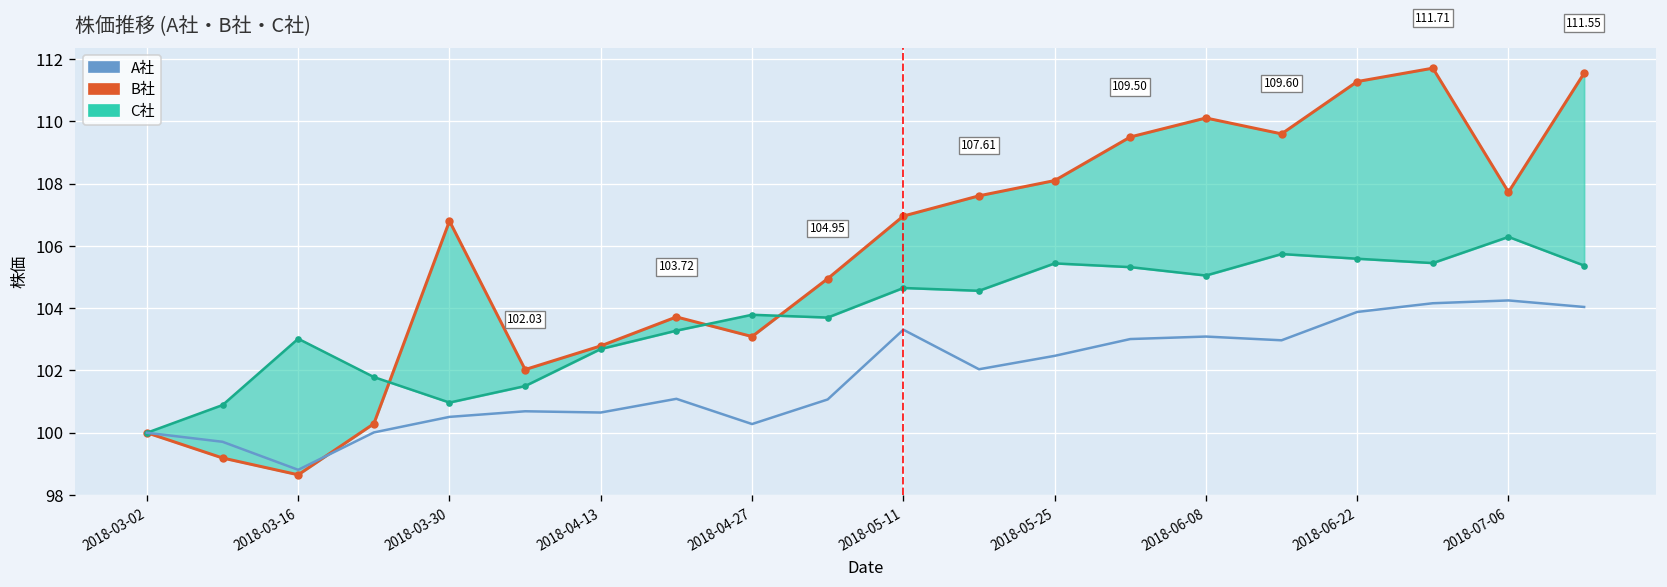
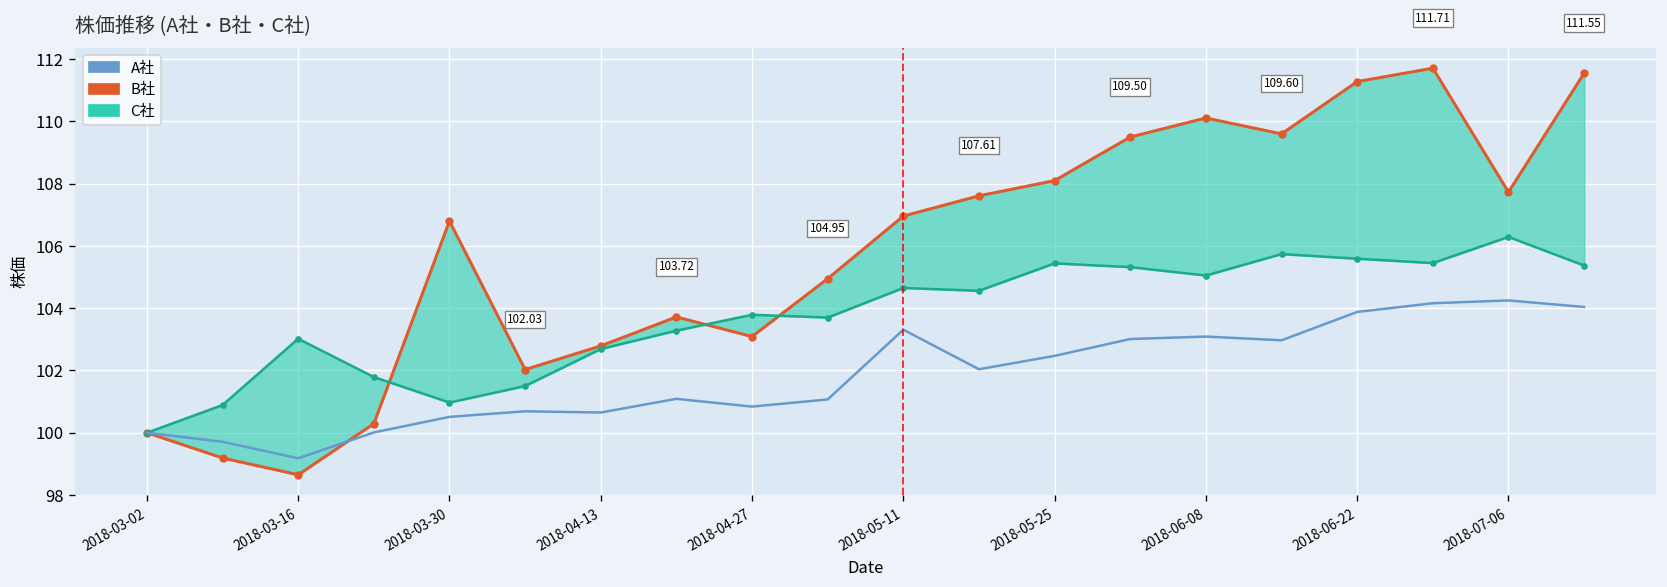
  {
    "B社": {
      "2018-03-16": 98.7,
      "2018-04-27": 103.1
    },
    "A社": {
-     "2018-03-16": 98.8,
+     "2018-03-16": 99.2,
      "2018-03-30": 100.5,
      "2018-04-13": 100.7,
-     "2018-04-27": 100.3,
+     "2018-04-27": 100.8,
      "2018-05-11": 103.3,
      "2018-05-25": 102.5,
      "2018-06-08": 103.1,
      "2018-06-22": 103.9,
      "2018-07-06": 104.3
    }
  }
